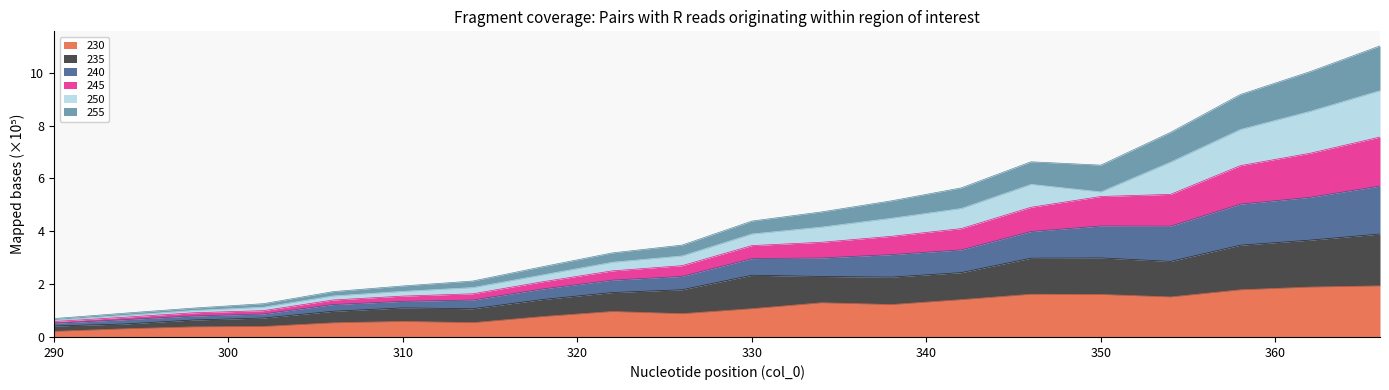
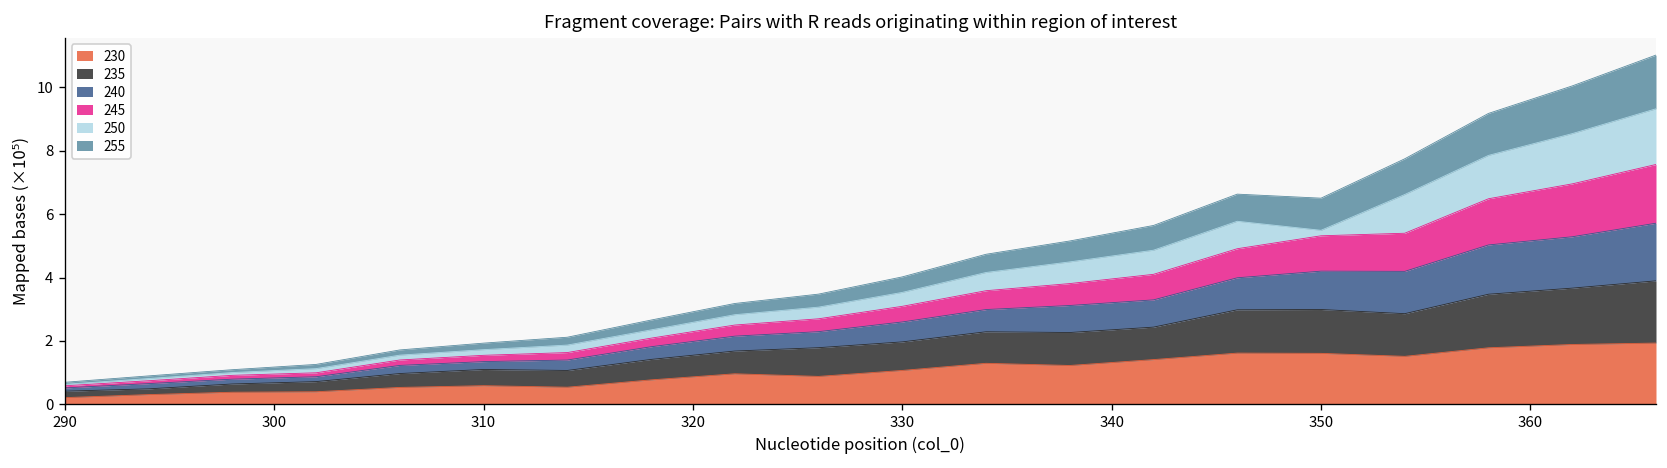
  {
    "230": {
      "290": 0.2,
      "310": 0.6,
      "330": 1.1,
      "350": 1.6
    },
    "235": {
      "290": 0.2,
      "310": 0.5,
-     "330": 1.3,
+     "330": 0.9,
      "350": 1.4
    },
    "240": {
      "310": 0.2,
      "330": 0.6,
      "350": 1.2
    },
    "245": {
      "310": 0.2,
      "330": 0.5,
      "350": 1.1
    },
    "250": {
      "310": 0.2,
      "330": 0.4,
      "350": 0.2
    },
    "255": {
      "310": 0.2,
      "330": 0.5,
      "350": 1.0
    }
  }
